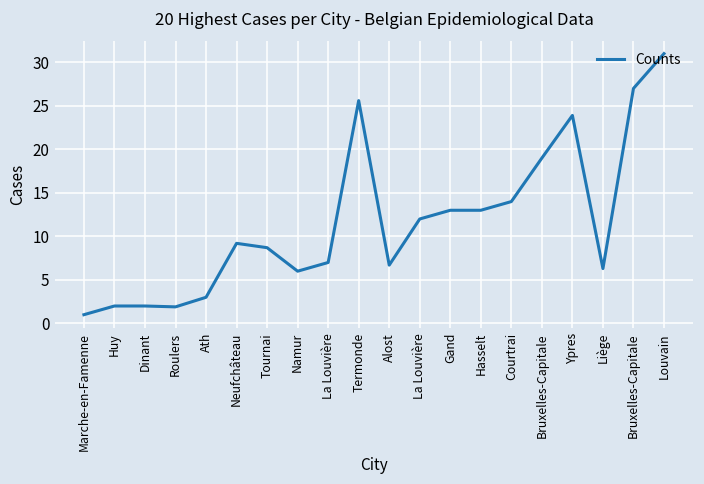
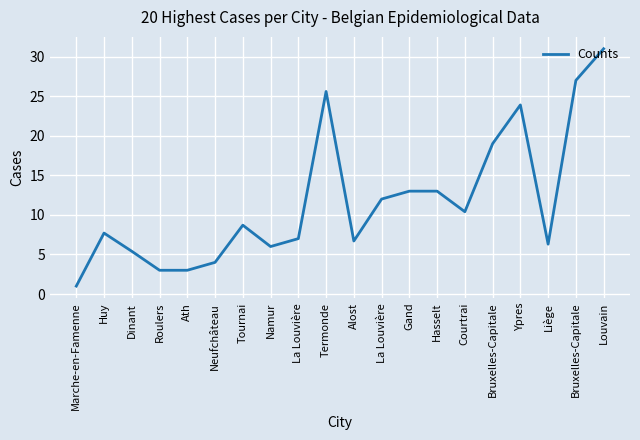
  {
    "Marche-en-Famenne": 1,
-   "Huy": 2,
-   "Dinant": 2,
-   "Roulers": 2,
+   "Huy": 8,
+   "Dinant": 5,
+   "Roulers": 3,
    "Ath": 3,
-   "Neufchâteau": 9,
+   "Neufchâteau": 4,
    "Tournai": 9,
    "Namur": 6,
    "Termonde": 26,
    "Alost": 7,
    "Gand": 13,
    "Hasselt": 13,
-   "Courtrai": 14,
+   "Courtrai": 10,
    "Ypres": 24,
    "Liège": 6
  }
